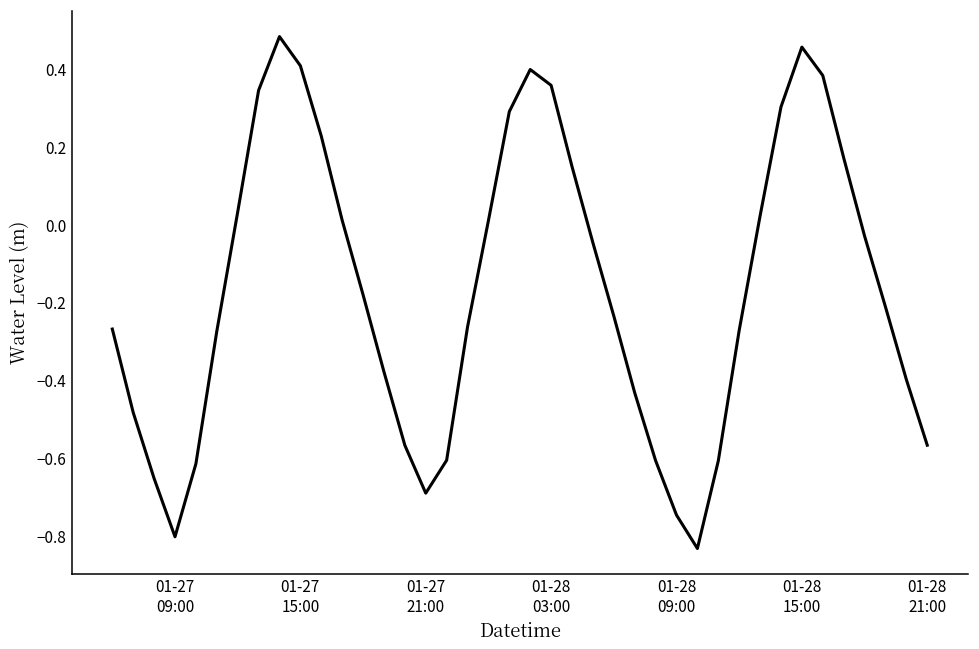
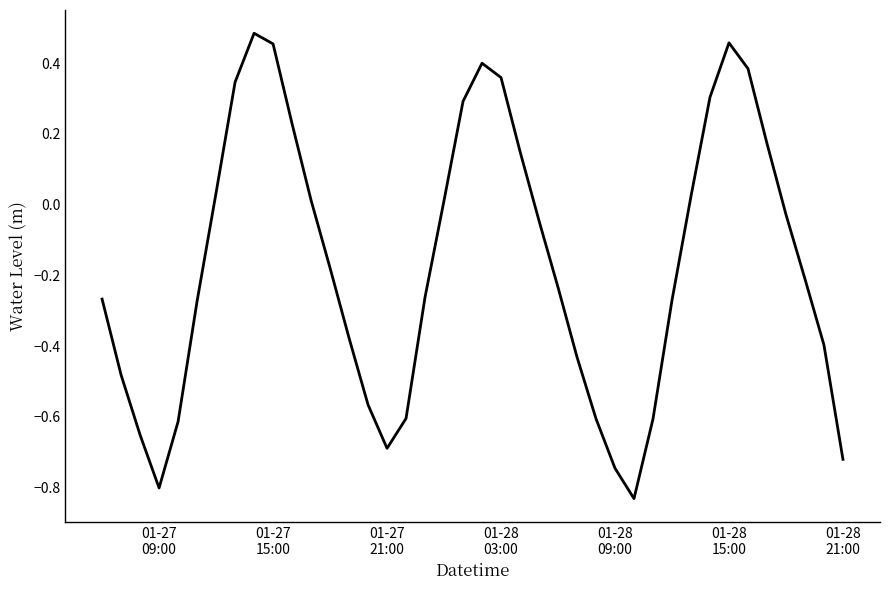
  {
    "01-27 09:00": -0.80,
-   "01-27 15:00": 0.41,
+   "01-27 15:00": 0.45,
    "01-27 21:00": -0.69,
    "01-28 03:00": 0.36,
    "01-28 09:00": -0.75,
    "01-28 15:00": 0.46,
-   "01-28 21:00": -0.57
+   "01-28 21:00": -0.72
  }
